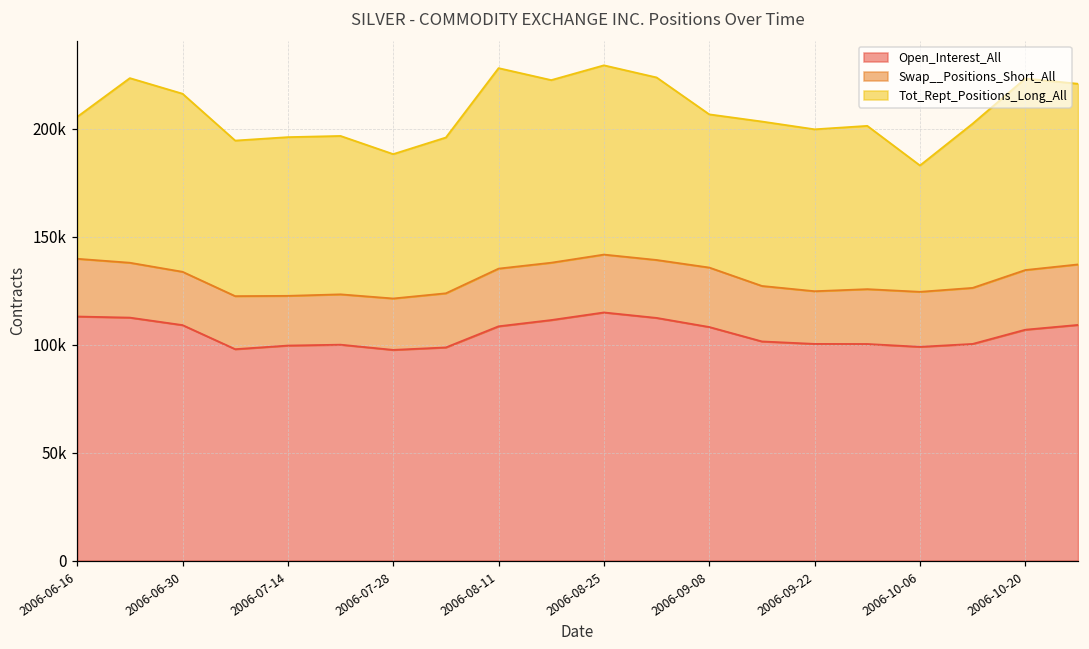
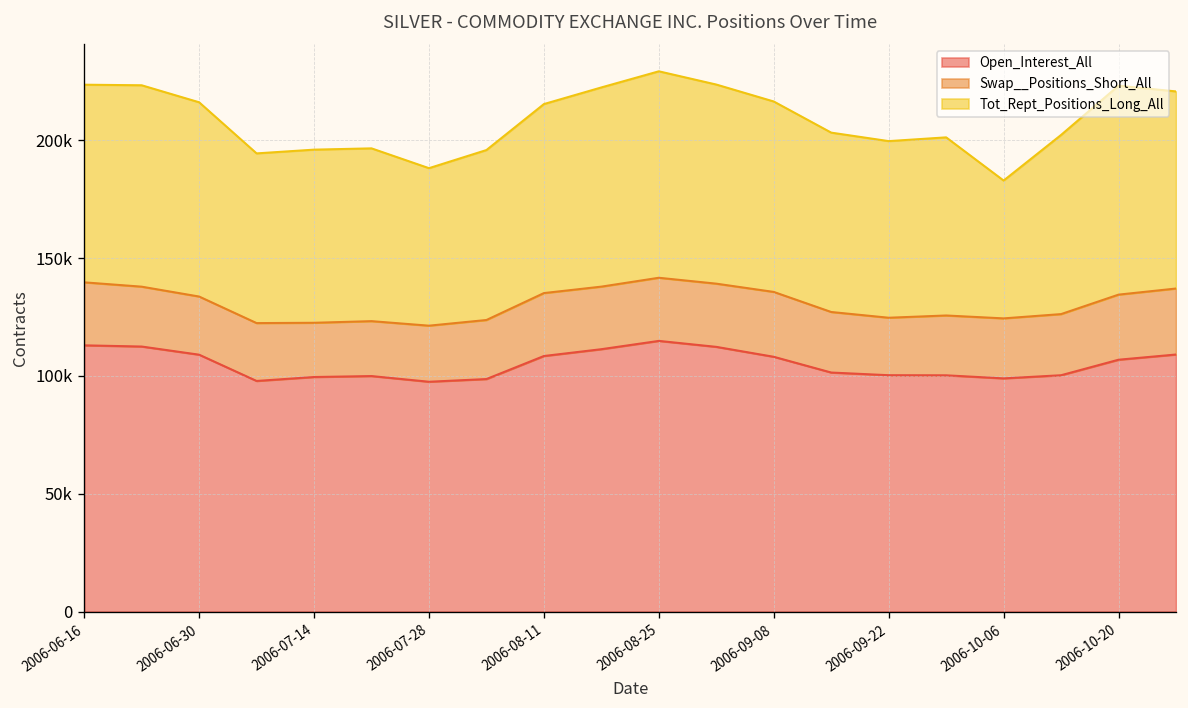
  {
    "Tot_Rept_Positions_Long_All": {
-     "2006-06-16": 66000,
+     "2006-06-16": 84000,
      "2006-06-30": 82000,
      "2006-07-14": 73000,
      "2006-07-28": 67000,
-     "2006-08-11": 93000,
+     "2006-08-11": 80000,
      "2006-08-25": 88000,
-     "2006-09-08": 71000,
+     "2006-09-08": 81000,
      "2006-09-22": 75000,
      "2006-10-06": 58000
    }
  }
